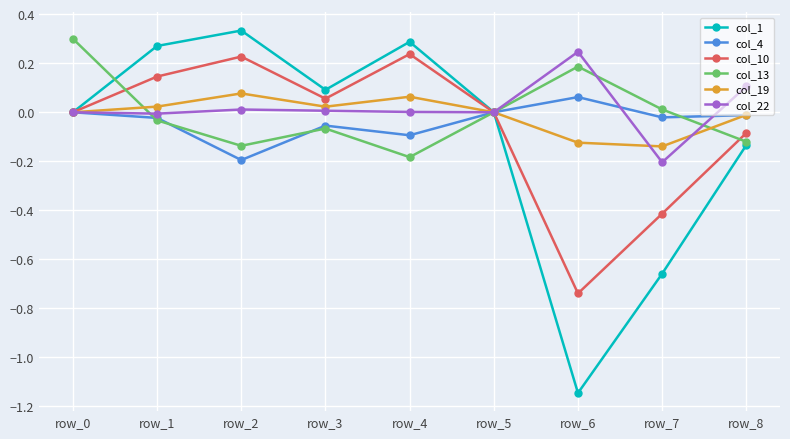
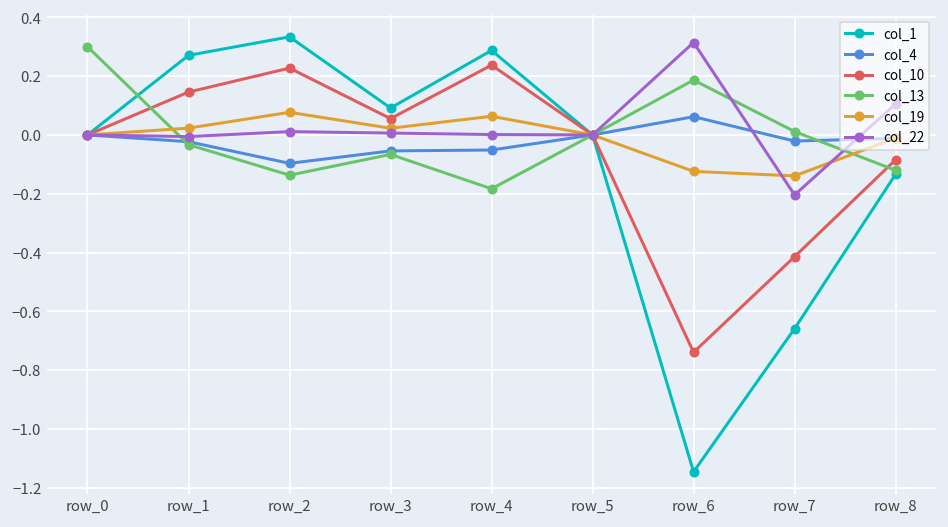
  {
    "col_1": {
      "row_1": 0.27,
      "row_2": 0.33,
      "row_3": 0.09,
      "row_4": 0.29,
      "row_6": -1.15,
      "row_7": -0.66,
      "row_8": -0.13
    },
    "col_4": {
-     "row_2": -0.19,
+     "row_2": -0.10,
      "row_3": -0.05,
-     "row_4": -0.09,
+     "row_4": -0.05,
      "row_6": 0.06,
      "row_7": -0.02
    },
    "col_10": {
      "row_1": 0.15,
      "row_2": 0.23,
      "row_3": 0.06,
      "row_4": 0.24,
      "row_6": -0.74,
      "row_7": -0.41,
      "row_8": -0.08
    },
    "col_13": {
      "row_0": 0.30,
      "row_2": -0.14,
      "row_3": -0.07,
      "row_4": -0.18,
      "row_6": 0.19,
      "row_7": 0.01,
      "row_8": -0.12
    },
    "col_19": {
      "row_1": 0.02,
      "row_2": 0.08,
      "row_3": 0.02,
      "row_4": 0.06,
      "row_6": -0.12,
      "row_7": -0.14
    },
    "col_22": {
      "row_1": -0.01,
      "row_2": 0.01,
      "row_3": 0.01,
      "row_4": 0.00,
-     "row_6": 0.25,
+     "row_6": 0.31,
      "row_7": -0.20
    }
  }
